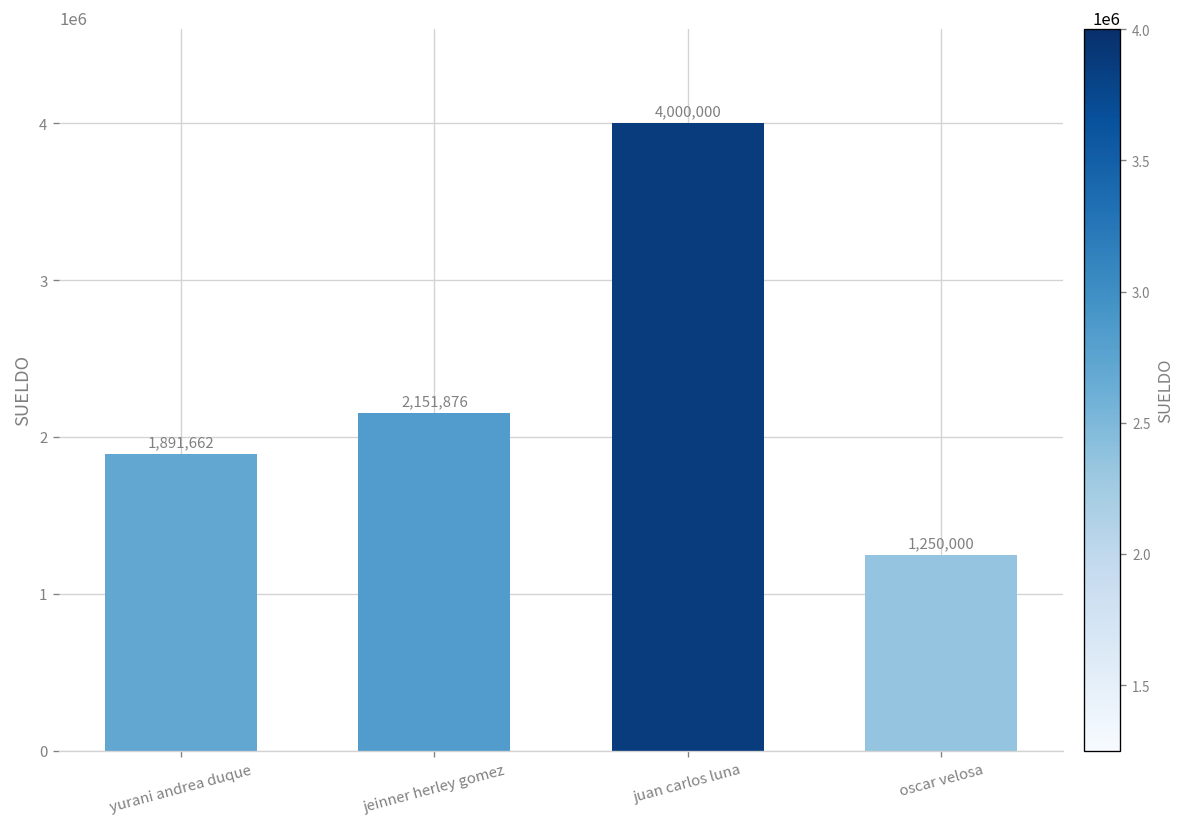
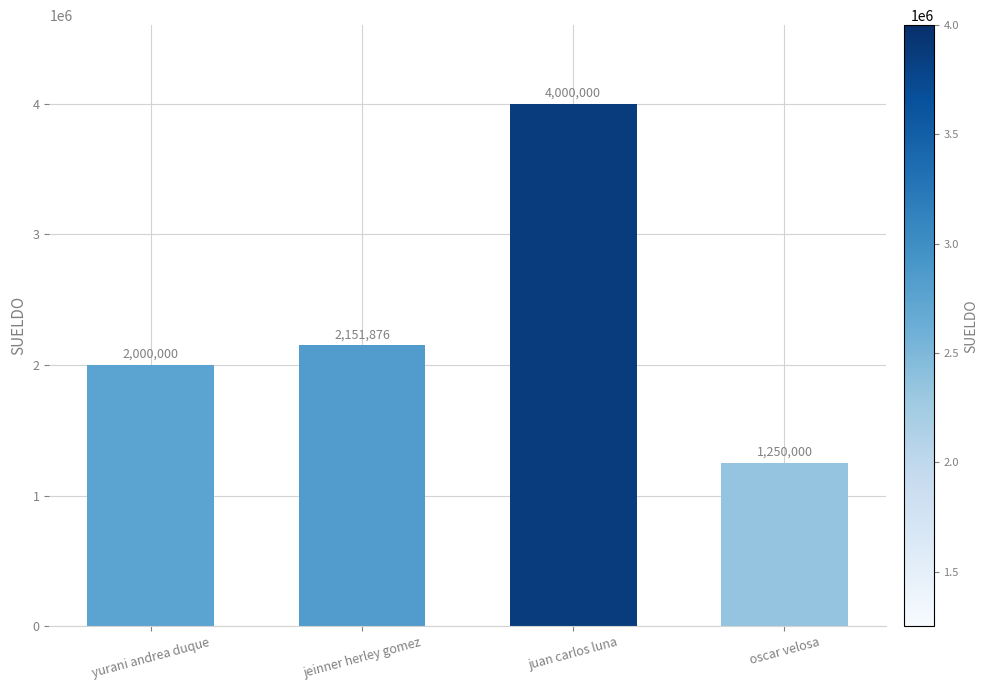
  {
-   "yurani andrea duque": "1,891,662",
+   "yurani andrea duque": "2,000,000",
    "jeinner herley gomez": "2,151,876",
    "juan carlos luna": "4,000,000",
    "oscar velosa": "1,250,000"
  }
